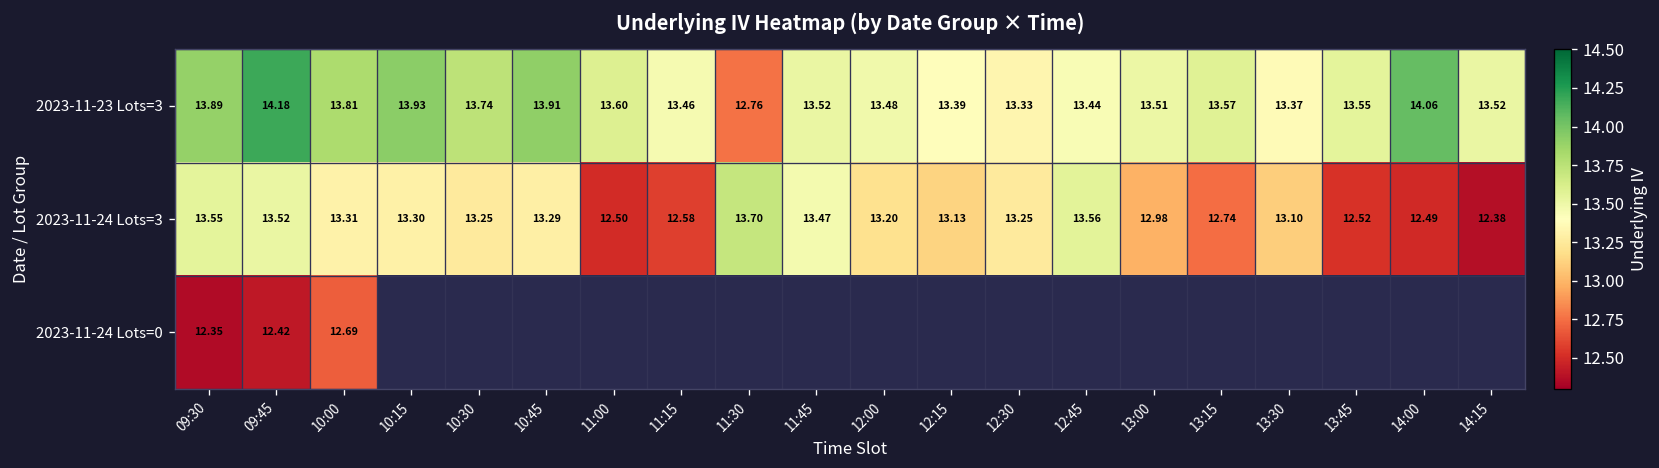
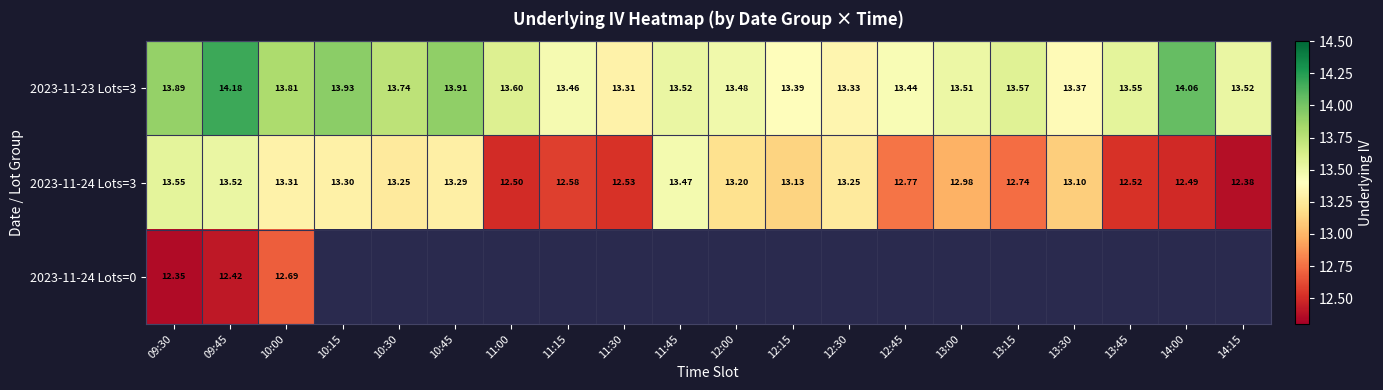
  {
    "2023-11-23 Lots=3": {
      "09:30": 13.89,
      "09:45": 14.18,
      "10:00": 13.81,
      "10:15": 13.93,
      "10:30": 13.74,
      "10:45": 13.91,
      "11:00": 13.60,
      "11:15": 13.46,
-     "11:30": 12.76,
+     "11:30": 13.31,
      "11:45": 13.52,
      "12:00": 13.48,
      "12:15": 13.39,
      "12:30": 13.33,
      "12:45": 13.44,
      "13:00": 13.51,
      "13:15": 13.57,
      "13:30": 13.37,
      "13:45": 13.55,
      "14:00": 14.06,
      "14:15": 13.52
    },
    "2023-11-24 Lots=3": {
      "09:30": 13.55,
      "09:45": 13.52,
      "10:00": 13.31,
      "10:15": 13.30,
      "10:30": 13.25,
      "10:45": 13.29,
      "11:00": 12.50,
      "11:15": 12.58,
-     "11:30": 13.70,
+     "11:30": 12.53,
      "11:45": 13.47,
      "12:00": 13.20,
      "12:15": 13.13,
      "12:30": 13.25,
-     "12:45": 13.56,
+     "12:45": 12.77,
      "13:00": 12.98,
      "13:15": 12.74,
      "13:30": 13.10,
      "13:45": 12.52,
      "14:00": 12.49,
      "14:15": 12.38
    },
    "2023-11-24 Lots=0": {
      "09:30": 12.35,
      "09:45": 12.42,
      "10:00": 12.69
    }
  }
